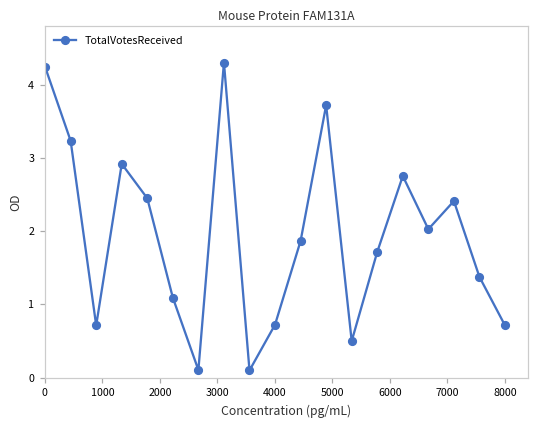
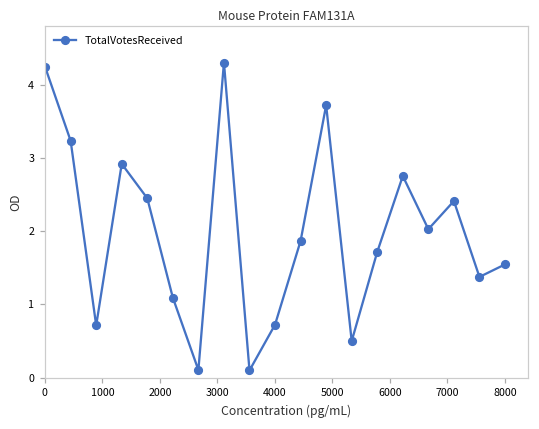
  {
    "0": 4.2,
    "4000": 0.7,
-   "8000": 0.7
+   "8000": 1.5
  }
